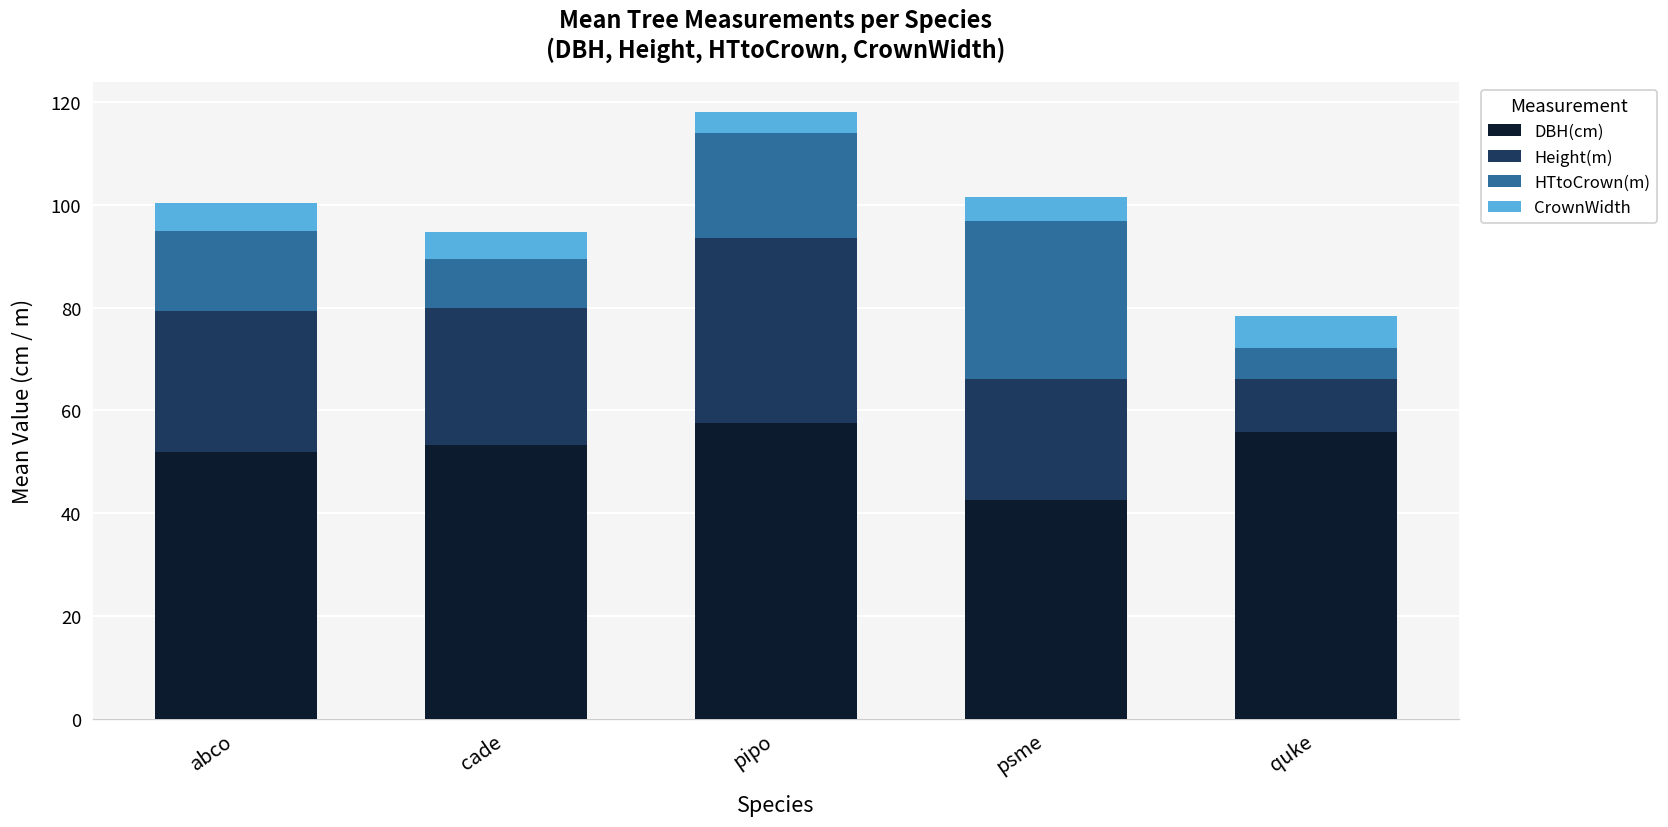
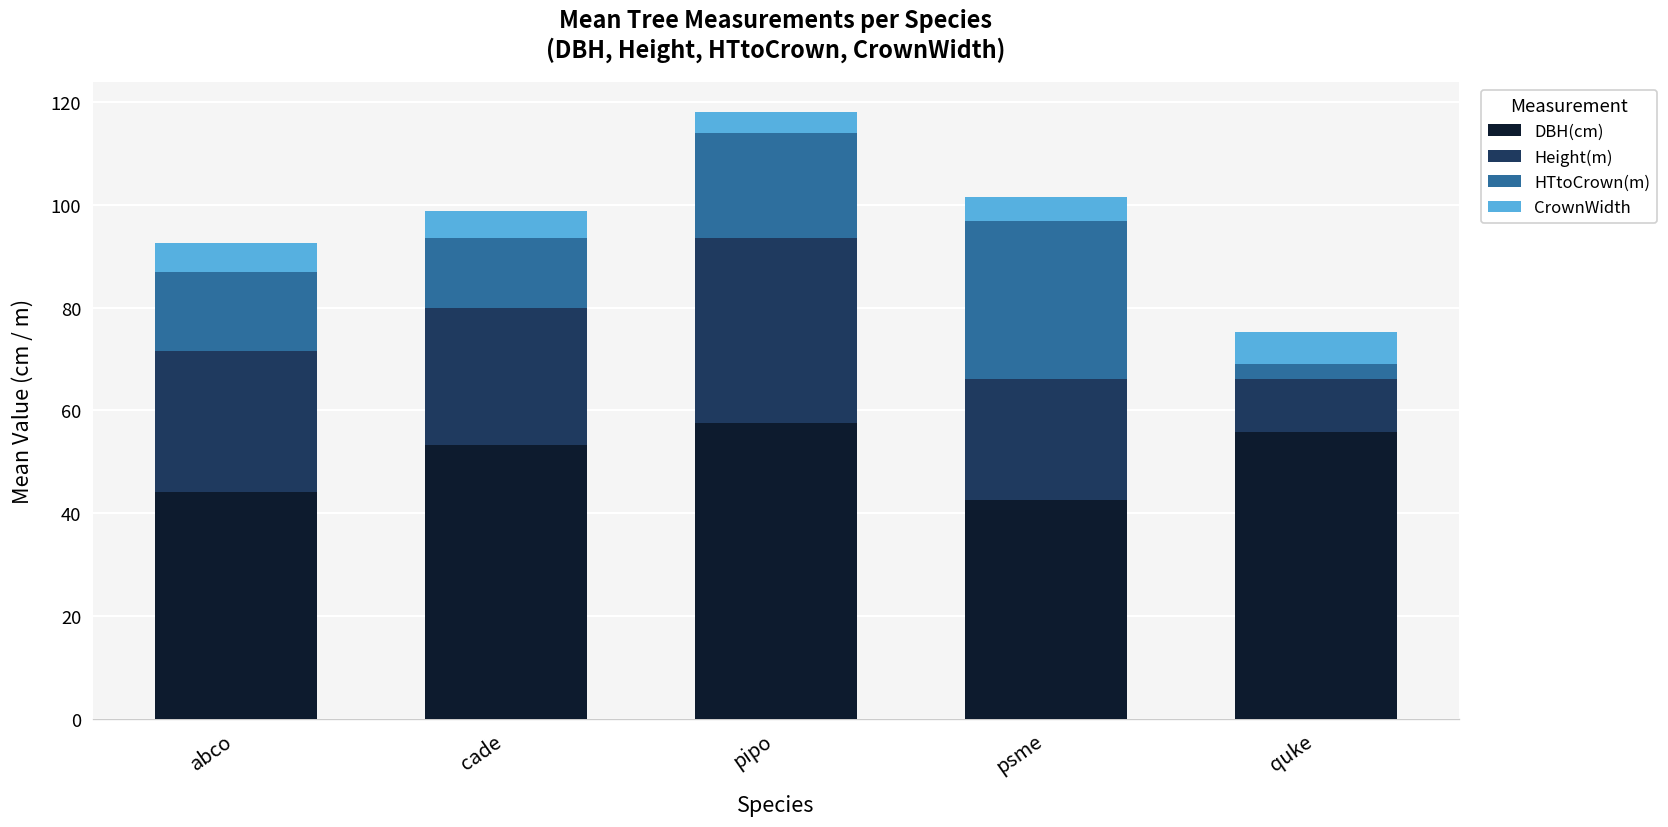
  {
    "DBH(cm)": {
-     "abco": 52,
+     "abco": 44,
      "cade": 53,
      "pipo": 58,
      "psme": 43,
      "quke": 56
    },
    "Height(m)": {
      "abco": 28,
      "cade": 27,
      "pipo": 36,
      "psme": 24,
      "quke": 10
    },
    "HTtoCrown(m)": {
      "abco": 15,
-     "cade": 9,
+     "cade": 14,
      "pipo": 20,
      "psme": 31,
-     "quke": 6
+     "quke": 3
    },
    "CrownWidth": {
      "abco": 6,
      "cade": 5,
      "pipo": 4,
      "psme": 5,
      "quke": 6
    }
  }
